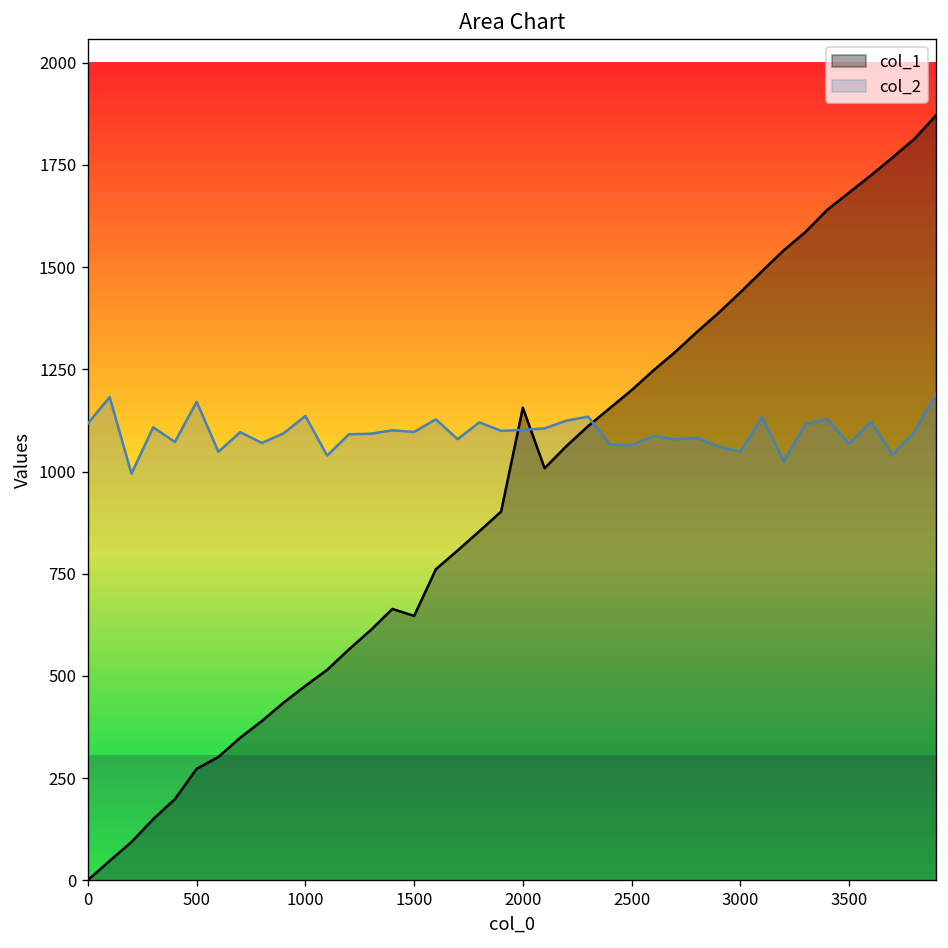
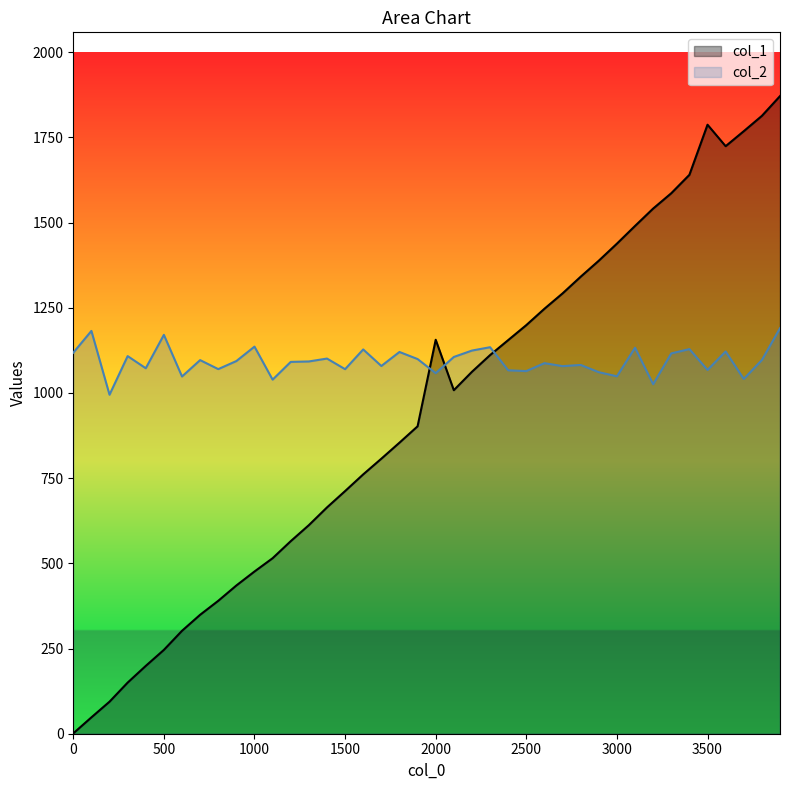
  {
    "col_1": {
      "0": 0,
-     "500": 270,
+     "500": 250,
      "1000": 480,
-     "1500": 650,
+     "1500": 710,
      "2000": 1160,
      "2500": 1200,
      "3000": 1440,
-     "3500": 1680
+     "3500": 1790
    },
    "col_2": {
      "0": 1120,
      "500": 1170,
      "1000": 1140,
-     "1500": 1100,
-     "2000": 1100,
+     "1500": 1070,
+     "2000": 1060,
      "2500": 1060,
      "3000": 1050,
      "3500": 1070
    }
  }
